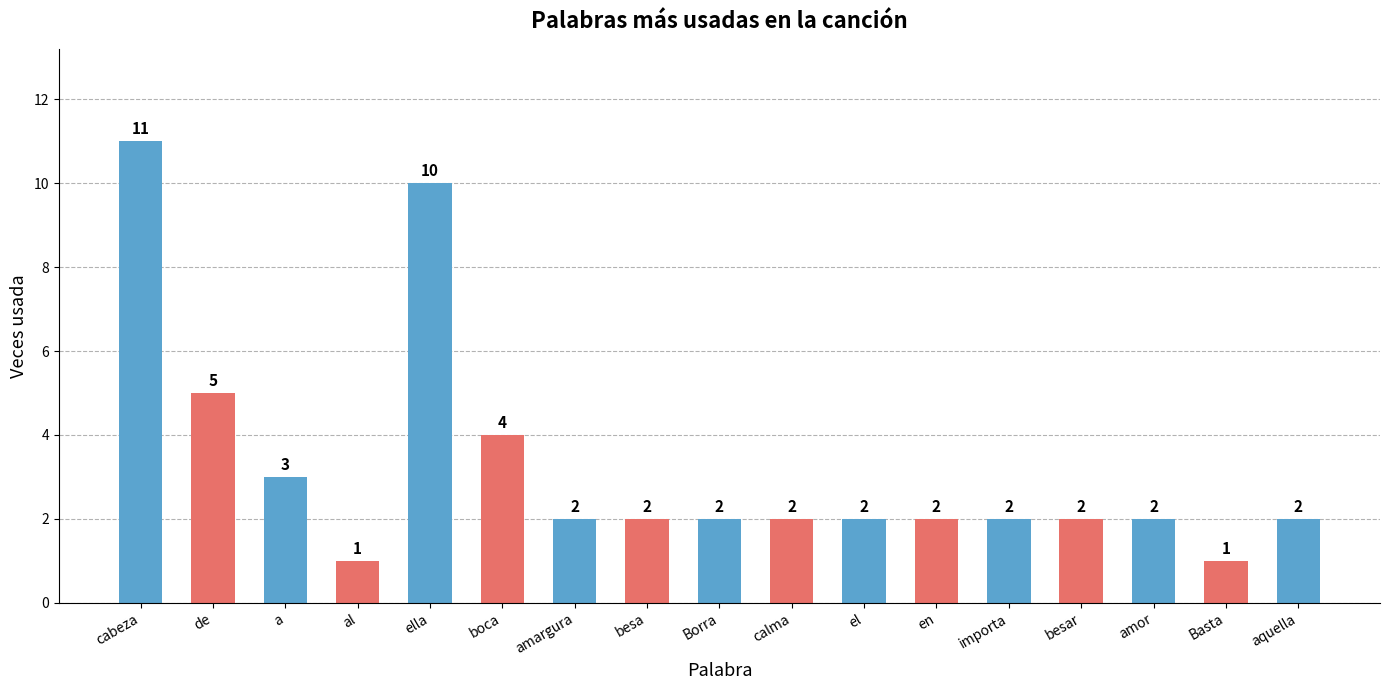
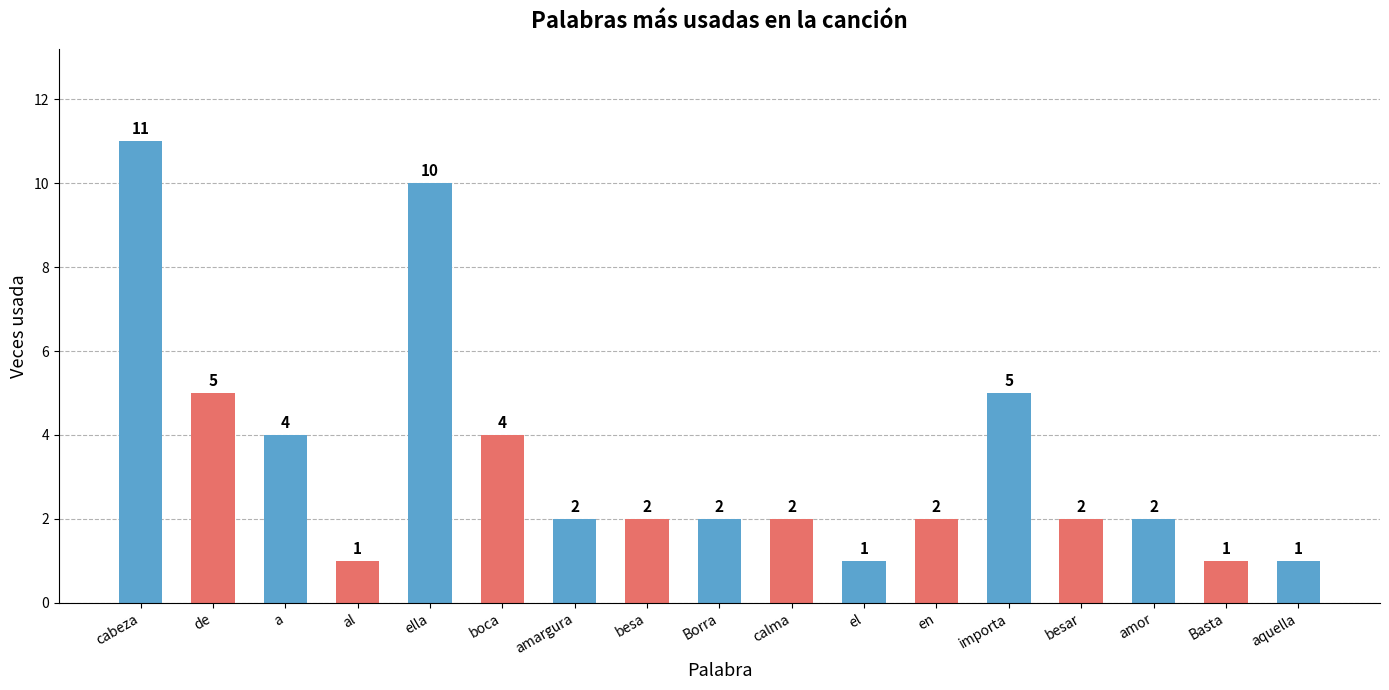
  {
    "cabeza": 11,
    "de": 5,
-   "a": 3,
+   "a": 4,
    "al": 1,
    "ella": 10,
    "boca": 4,
    "amargura": 2,
    "besa": 2,
    "Borra": 2,
    "calma": 2,
-   "el": 2,
+   "el": 1,
    "en": 2,
-   "importa": 2,
+   "importa": 5,
    "besar": 2,
    "amor": 2,
    "Basta": 1,
-   "aquella": 2
+   "aquella": 1
  }
